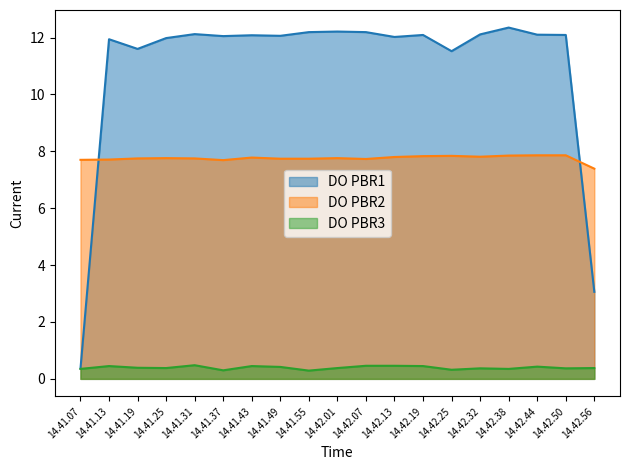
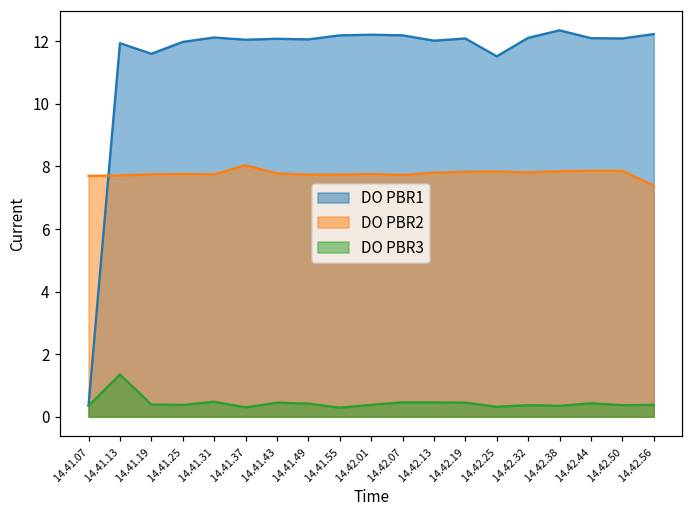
  {
    "DO PBR1": {
      "14.41.13": 11.9,
      "14.41.19": 11.6,
      "14.41.25": 12.0,
      "14.41.31": 12.1,
      "14.41.37": 12.1,
      "14.41.43": 12.1,
      "14.41.49": 12.1,
      "14.41.55": 12.2,
      "14.42.01": 12.2,
      "14.42.07": 12.2,
      "14.42.13": 12.0,
      "14.42.19": 12.1,
      "14.42.25": 11.5,
      "14.42.32": 12.1,
      "14.42.38": 12.4,
      "14.42.44": 12.1,
      "14.42.50": 12.1,
-     "14.42.56": 3.1
+     "14.42.56": 12.2
    },
    "DO PBR2": {
      "14.41.07": 7.7,
      "14.41.13": 7.7,
      "14.41.19": 7.8,
      "14.41.25": 7.8,
      "14.41.31": 7.8,
-     "14.41.37": 7.7,
+     "14.41.37": 8.0,
      "14.41.43": 7.8,
      "14.41.49": 7.7,
      "14.41.55": 7.7,
      "14.42.01": 7.8,
      "14.42.07": 7.7,
      "14.42.13": 7.8,
      "14.42.19": 7.8,
      "14.42.25": 7.8,
      "14.42.32": 7.8,
      "14.42.38": 7.9,
      "14.42.44": 7.9,
      "14.42.50": 7.9,
      "14.42.56": 7.4
    },
    "DO PBR3": {
-     "14.41.13": 0.5,
+     "14.41.13": 1.4,
      "14.41.19": 0.4,
      "14.41.25": 0.4,
      "14.41.31": 0.5,
      "14.41.37": 0.3,
      "14.41.43": 0.5,
      "14.41.49": 0.4,
      "14.41.55": 0.3,
      "14.42.01": 0.4,
      "14.42.07": 0.5,
      "14.42.13": 0.5,
      "14.42.19": 0.5,
      "14.42.25": 0.3,
      "14.42.32": 0.4,
      "14.42.38": 0.4,
      "14.42.44": 0.4,
      "14.42.50": 0.4,
      "14.42.56": 0.4
    }
  }
